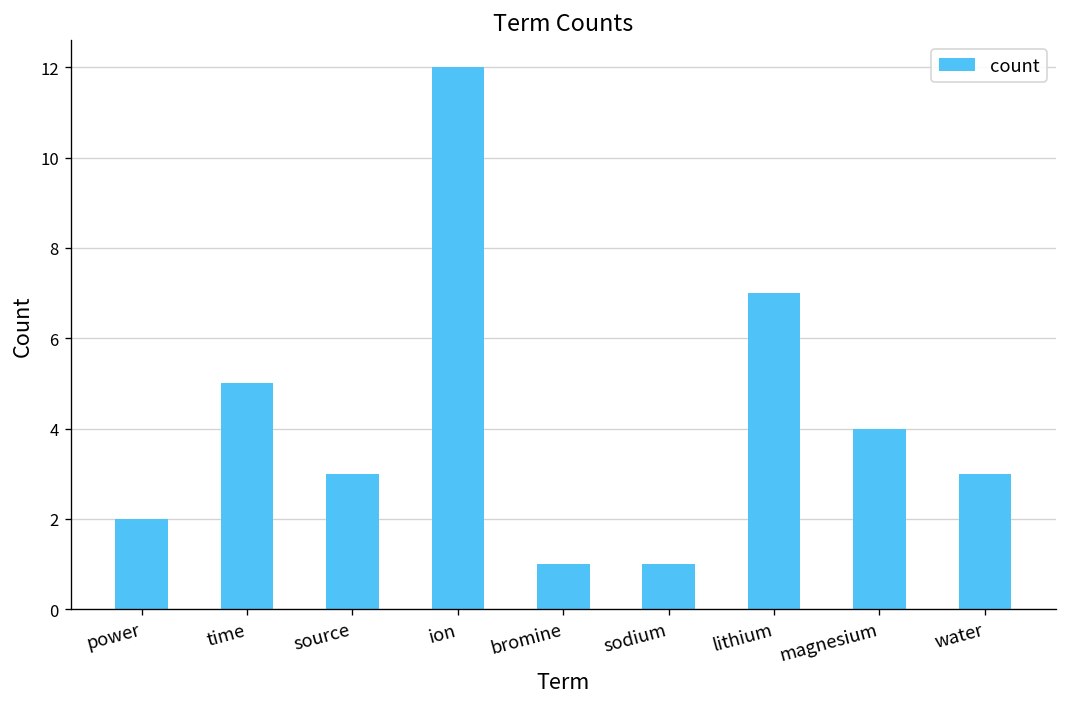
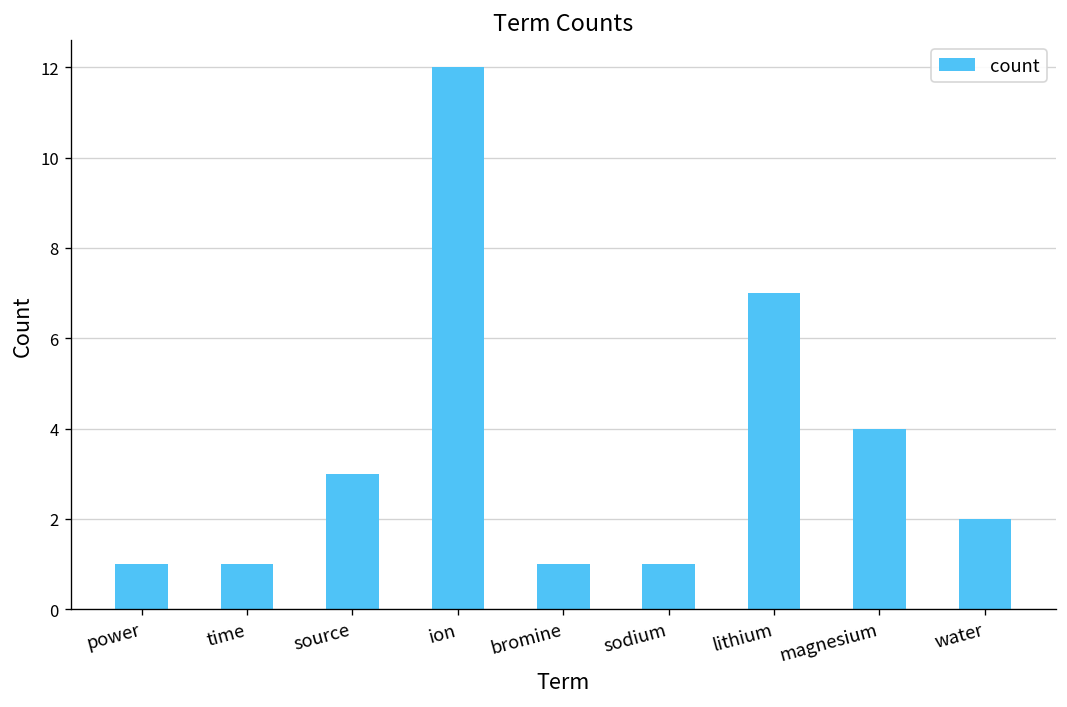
  {
-   "power": 2,
-   "time": 5,
+   "power": 1,
+   "time": 1,
    "source": 3,
    "ion": 12,
    "bromine": 1,
    "sodium": 1,
    "lithium": 7,
    "magnesium": 4,
-   "water": 3
+   "water": 2
  }
